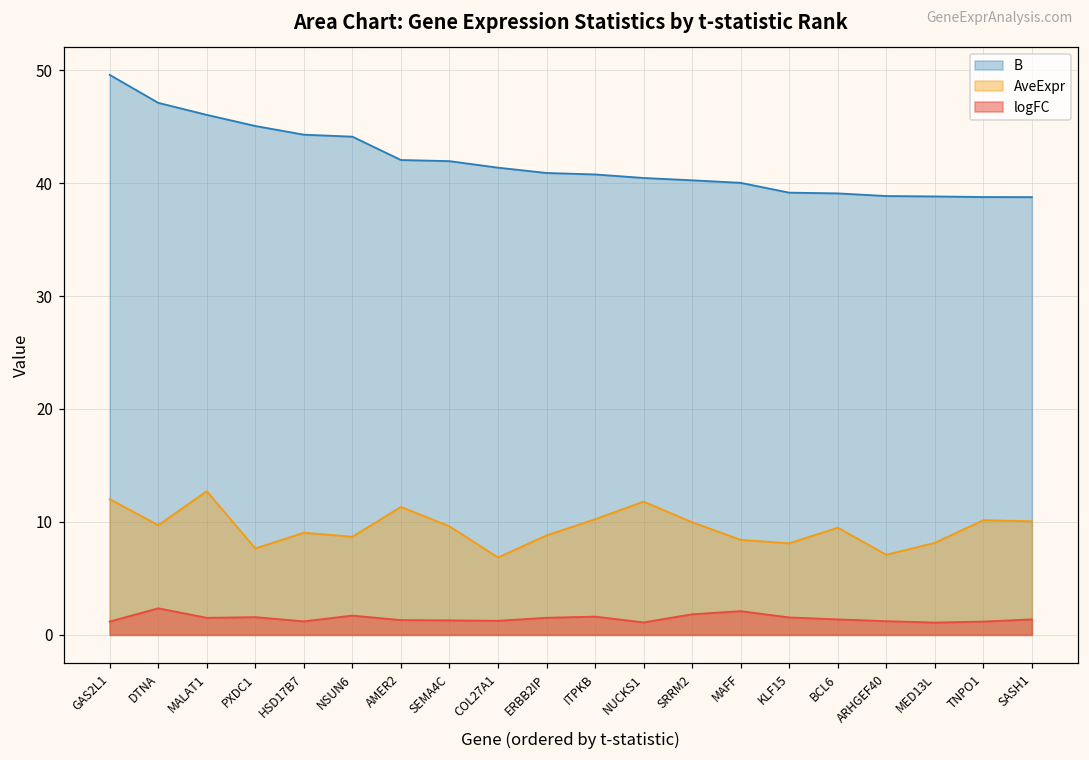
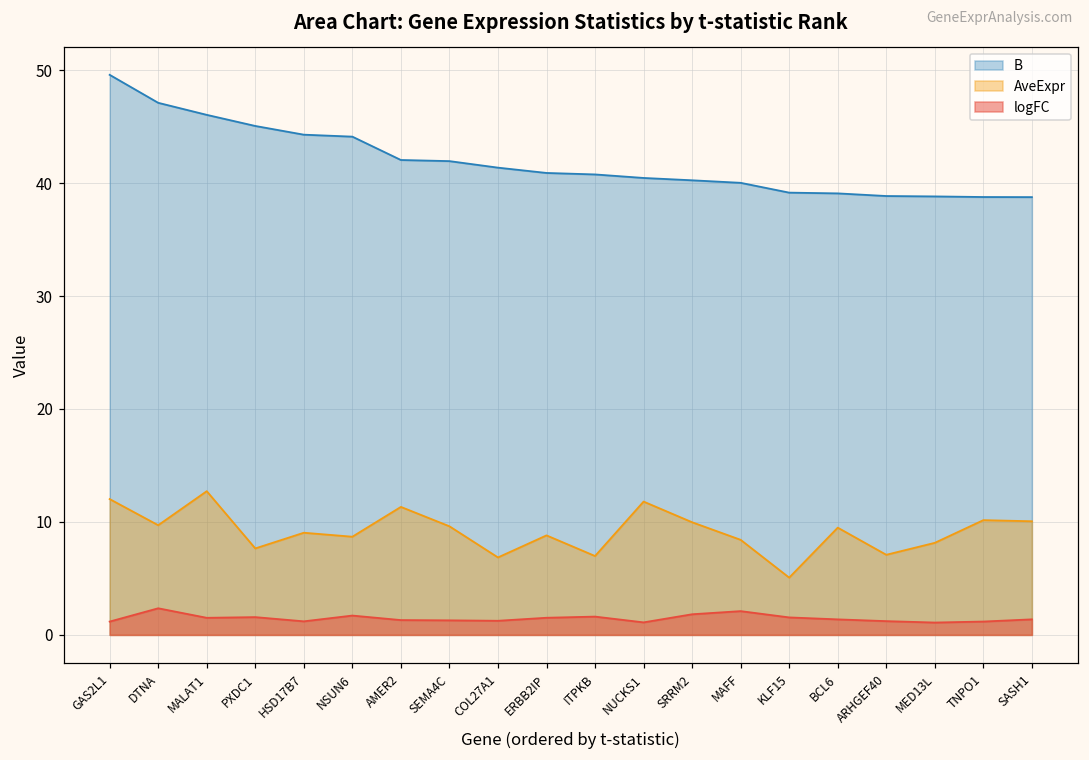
  {
    "B": {
      "GAS2L1": 49.6,
      "DTNA": 47.1,
      "MALAT1": 46.0,
      "PXDC1": 45.0,
      "HSD17B7": 44.3,
      "NSUN6": 44.1,
      "AMER2": 42.0,
      "SEMA4C": 41.9,
      "COL27A1": 41.3,
      "ERBB2IP": 40.9,
      "ITPKB": 40.7,
      "NUCKS1": 40.4,
      "SRRM2": 40.2,
      "MAFF": 40.0,
      "KLF15": 39.1,
      "BCL6": 39.1,
      "ARHGEF40": 38.8,
      "MED13L": 38.8,
      "TNPO1": 38.7,
      "SASH1": 38.7
    },
    "AveExpr": {
      "GAS2L1": 12.0,
      "DTNA": 9.7,
      "MALAT1": 12.7,
      "PXDC1": 7.7,
      "HSD17B7": 9.0,
      "NSUN6": 8.7,
      "AMER2": 11.3,
      "SEMA4C": 9.6,
      "COL27A1": 6.9,
      "ERBB2IP": 8.8,
-     "ITPKB": 10.2,
+     "ITPKB": 7.0,
      "NUCKS1": 11.8,
      "SRRM2": 10.0,
      "MAFF": 8.4,
-     "KLF15": 8.1,
+     "KLF15": 5.1,
      "BCL6": 9.5,
      "ARHGEF40": 7.1,
      "MED13L": 8.1,
      "TNPO1": 10.2,
      "SASH1": 10.1
    },
    "logFC": {
      "GAS2L1": 1.2,
      "DTNA": 2.4,
      "MALAT1": 1.5,
      "PXDC1": 1.6,
      "HSD17B7": 1.2,
      "NSUN6": 1.7,
      "AMER2": 1.3,
      "SEMA4C": 1.3,
      "COL27A1": 1.2,
      "ERBB2IP": 1.5,
      "ITPKB": 1.6,
      "NUCKS1": 1.1,
      "SRRM2": 1.8,
      "MAFF": 2.1,
      "KLF15": 1.5,
      "BCL6": 1.4,
      "ARHGEF40": 1.2,
      "MED13L": 1.1,
      "TNPO1": 1.2,
      "SASH1": 1.4
    }
  }
